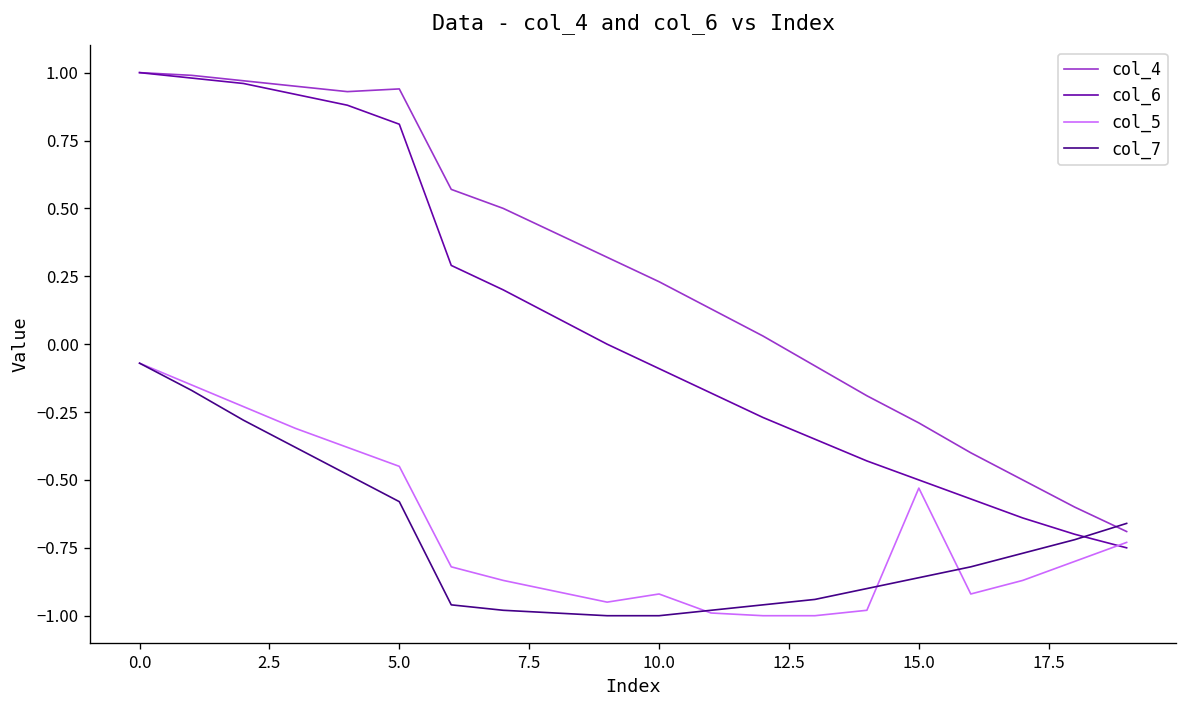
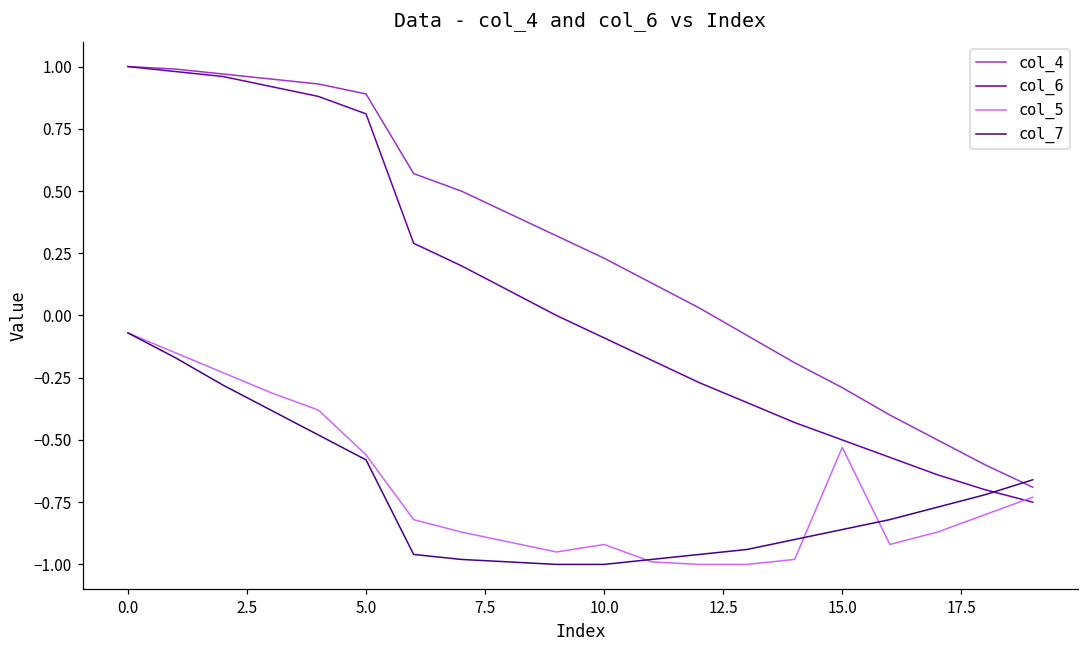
  {
    "col_4": {
-     "5.0": 0.94,
+     "5.0": 0.89,
      "10.0": 0.23,
      "15.0": -0.29
    },
    "col_5": {
-     "5.0": -0.45,
+     "5.0": -0.56,
      "10.0": -0.92,
      "15.0": -0.53
    }
  }
